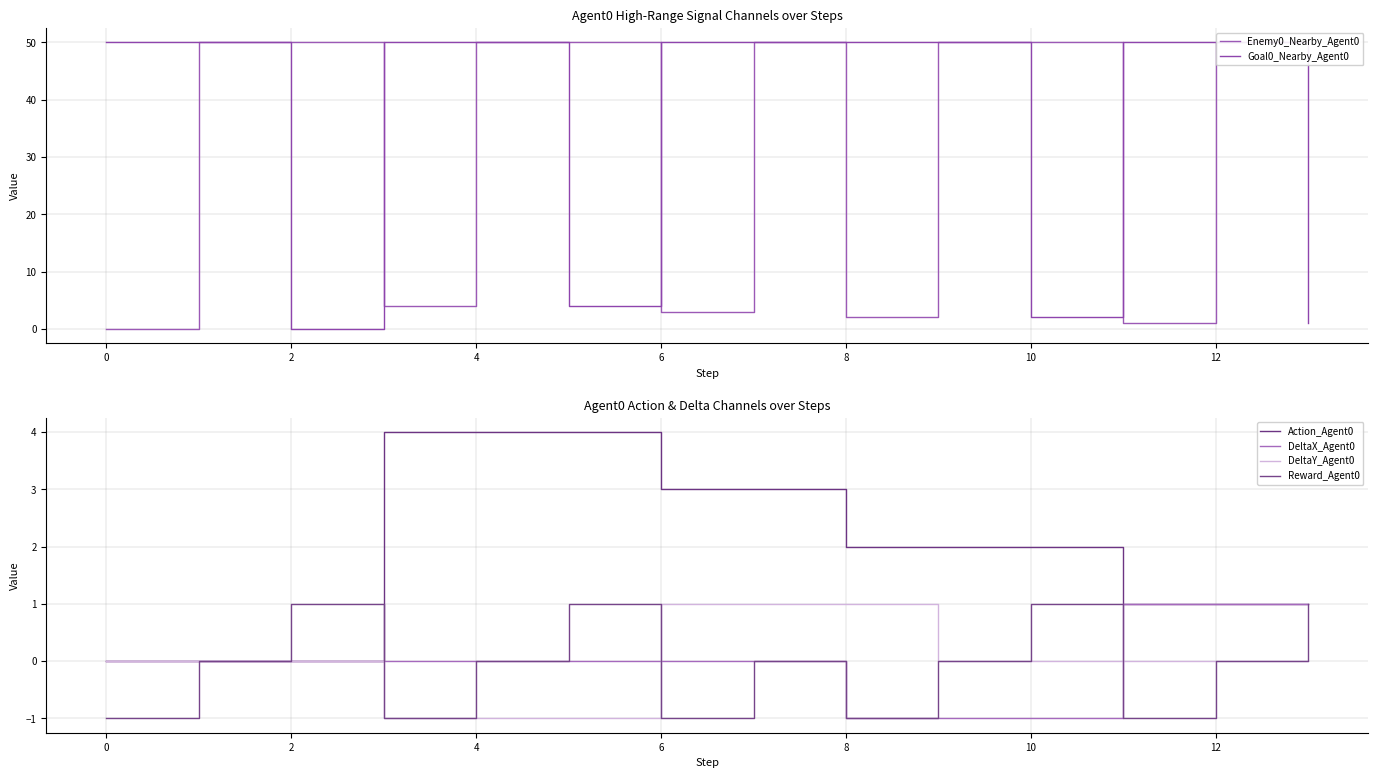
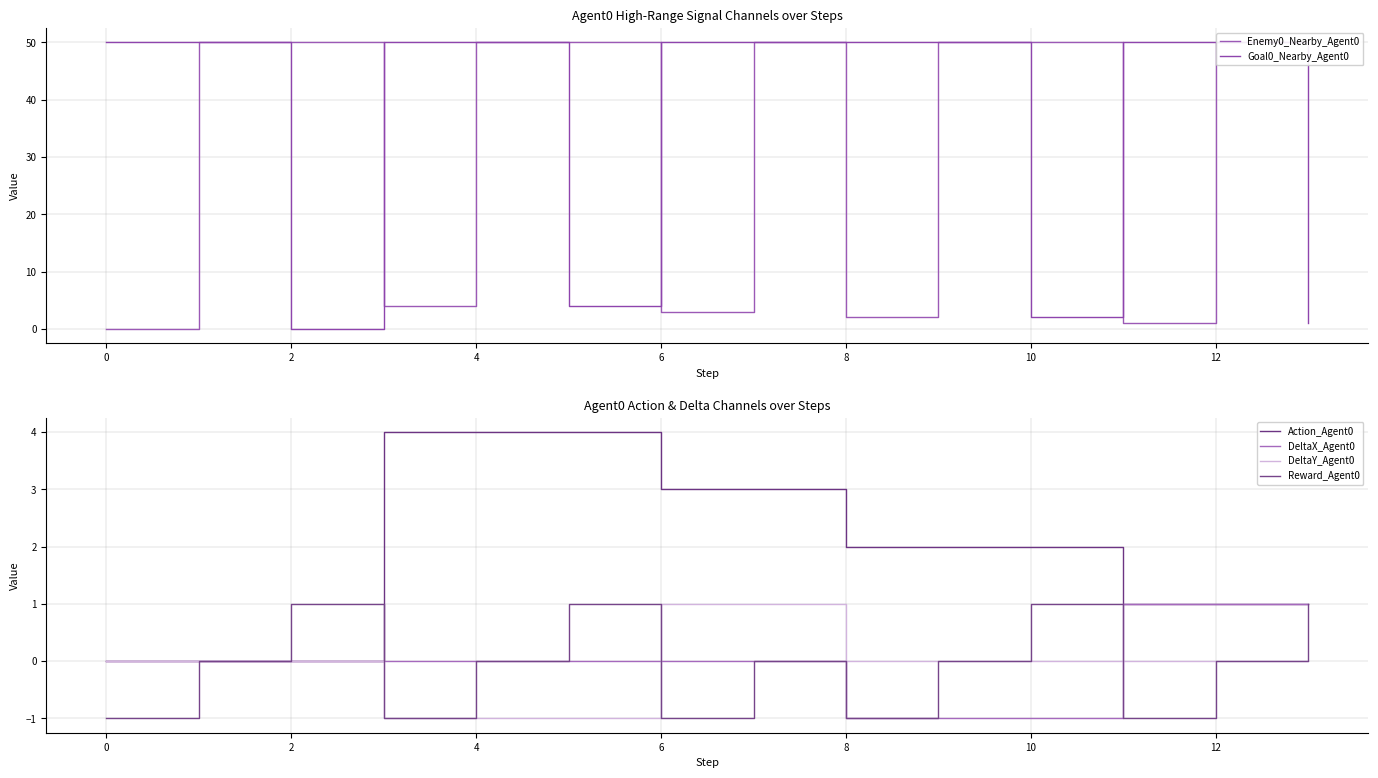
  {
    "Agent0 Action & Delta Channels over Steps": {
      "DeltaX_Agent0": {
        "6": 0,
        "10": -1
      },
      "DeltaY_Agent0": {
        "4": -1,
        "6": 1,
-       "8": 1,
+       "8": 0,
        "10": 0
      }
    }
  }
